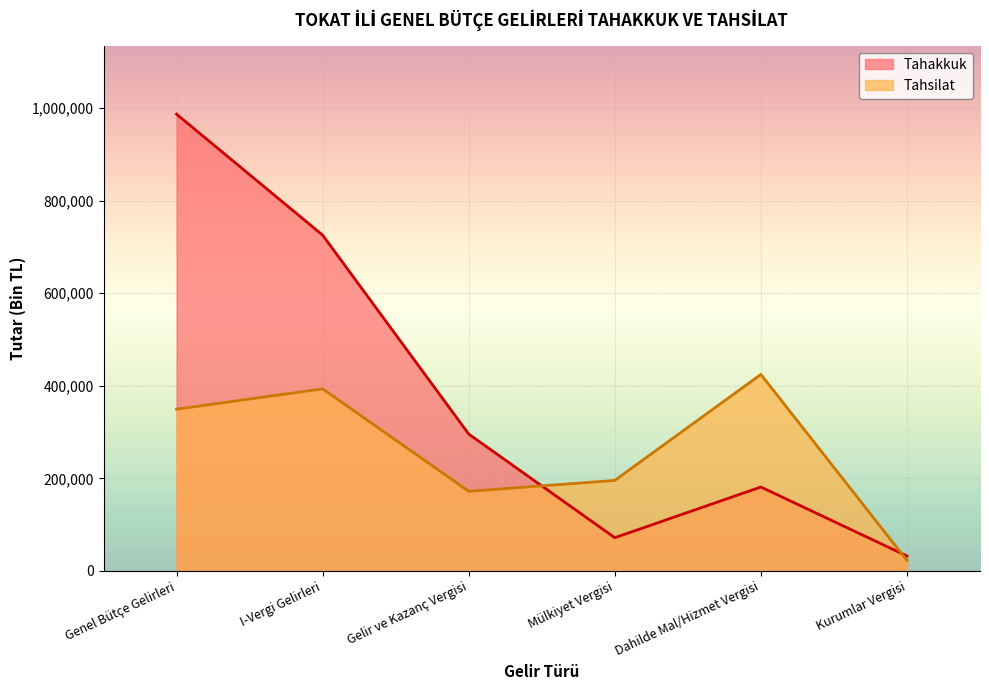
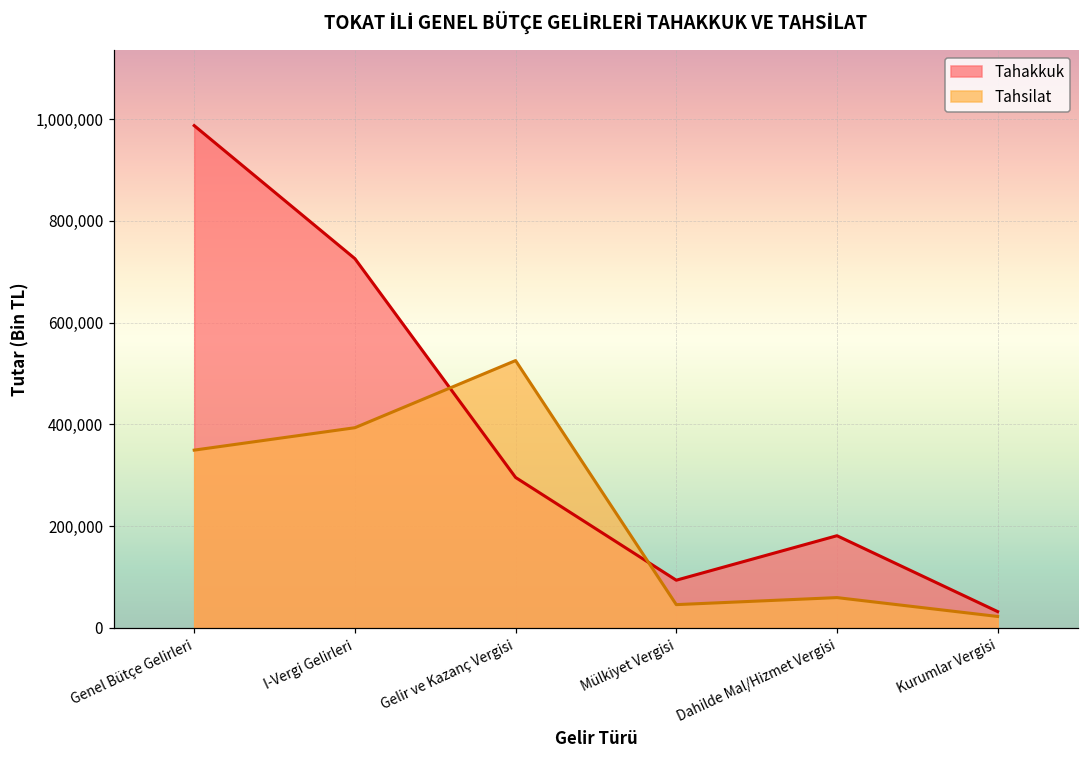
  {
    "Tahakkuk": {
      "Genel Bütçe Gelirleri": "990,000",
      "I-Vergi Gelirleri": "730,000",
      "Gelir ve Kazanç Vergisi": "300,000",
-     "Mülkiyet Vergisi": "70,000",
+     "Mülkiyet Vergisi": "90,000",
      "Dahilde Mal/Hizmet Vergisi": "180,000",
      "Kurumlar Vergisi": "30,000"
    },
    "Tahsilat": {
      "Genel Bütçe Gelirleri": "350,000",
      "I-Vergi Gelirleri": "390,000",
-     "Gelir ve Kazanç Vergisi": "170,000",
-     "Mülkiyet Vergisi": "200,000",
-     "Dahilde Mal/Hizmet Vergisi": "420,000",
+     "Gelir ve Kazanç Vergisi": "530,000",
+     "Mülkiyet Vergisi": "50,000",
+     "Dahilde Mal/Hizmet Vergisi": "60,000",
      "Kurumlar Vergisi": "20,000"
    }
  }
